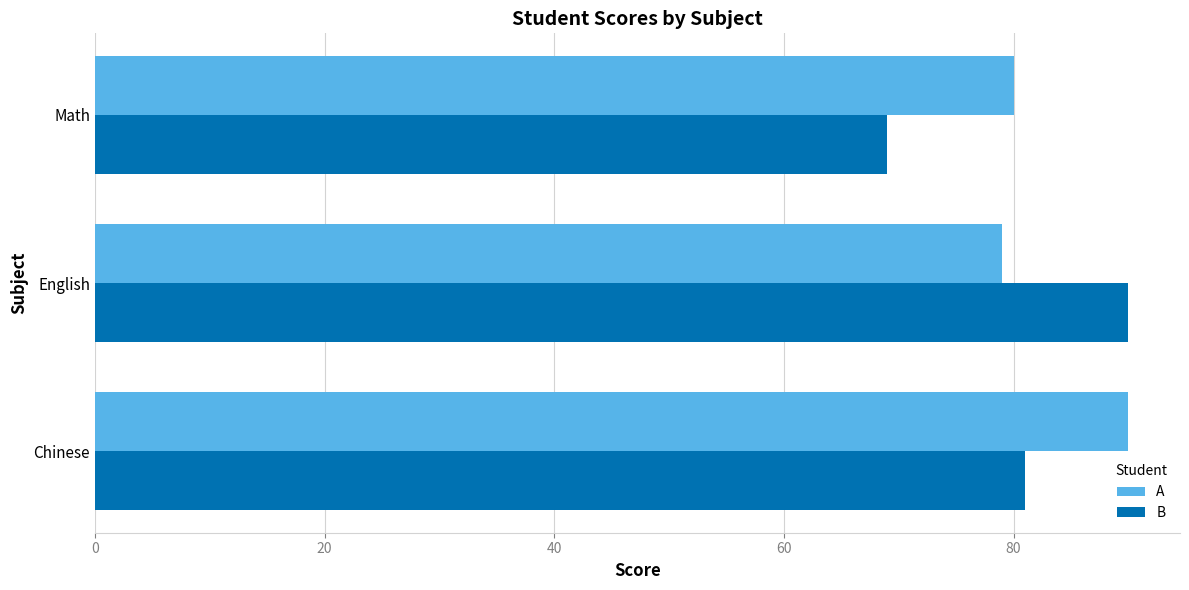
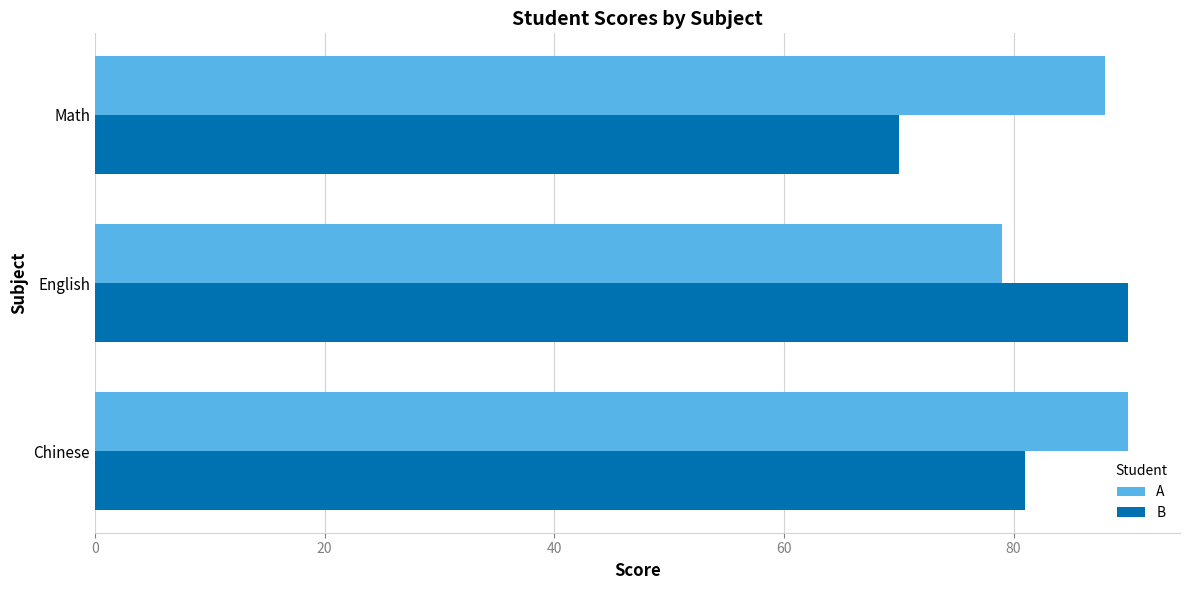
  {
    "A": {
-     "Math": 80,
+     "Math": 88,
      "English": 79,
      "Chinese": 90
    },
    "B": {
-     "Math": 69,
+     "Math": 70,
      "English": 90,
      "Chinese": 81
    }
  }
